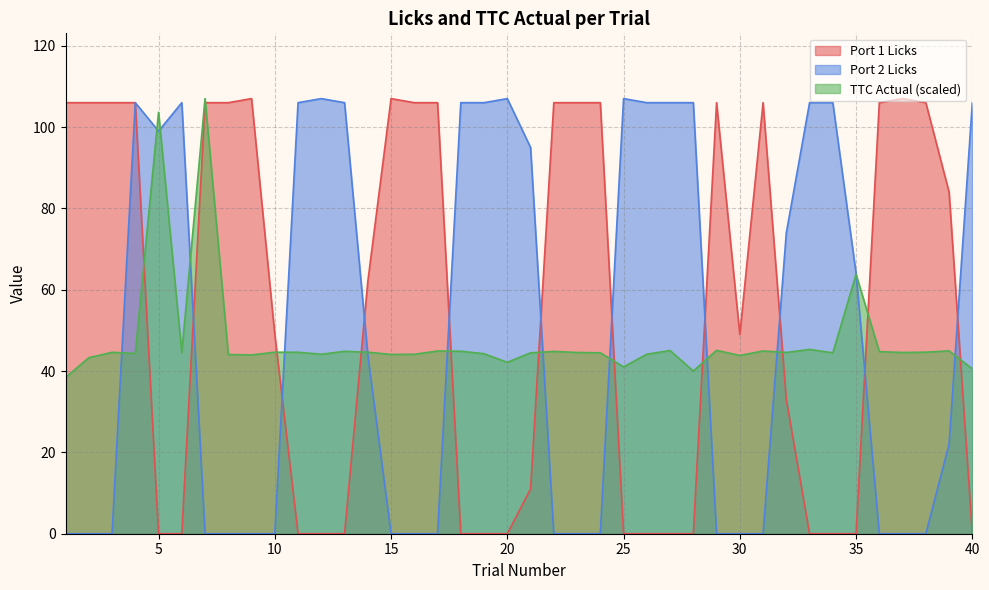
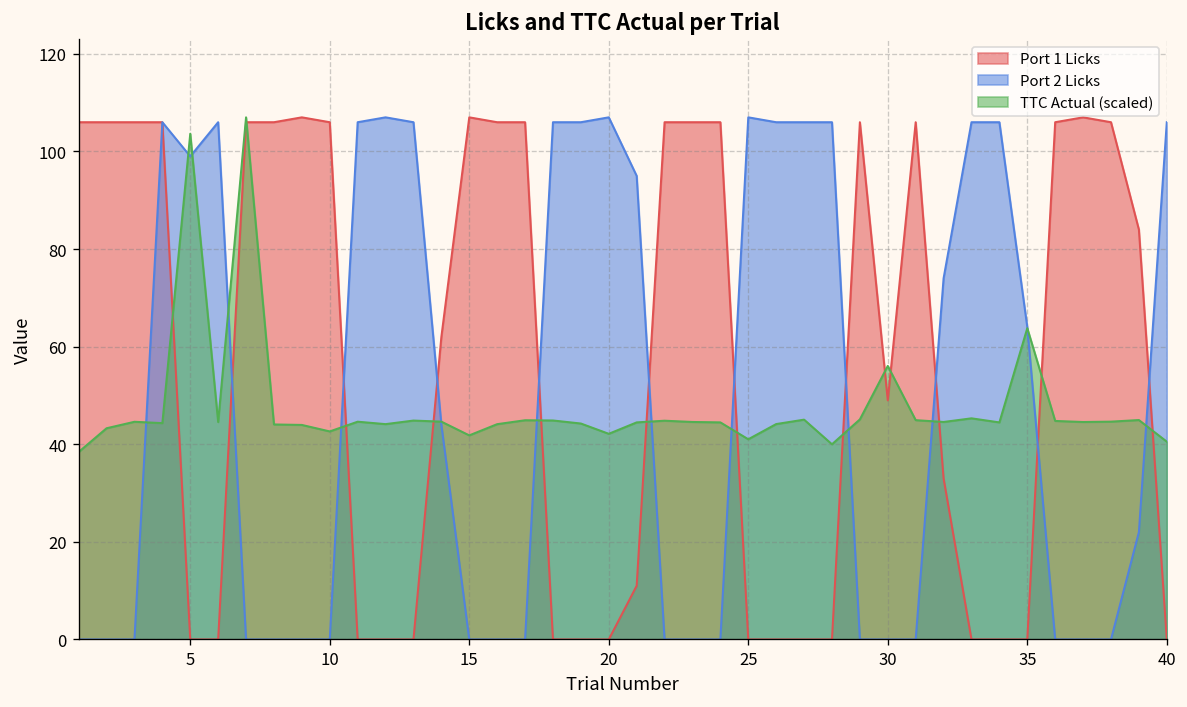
  {
    "Port 1 Licks": {
      "5": 0,
-     "10": 49,
+     "10": 106,
      "15": 107,
      "20": 0,
      "25": 0,
      "30": 49,
      "35": 0,
      "40": 0
    },
    "Port 2 Licks": {
      "5": 99,
      "10": 0,
      "15": 0,
      "20": 107,
      "25": 107,
      "30": 0,
      "40": 106
    },
    "TTC Actual (scaled)": {
      "5": 104,
-     "10": 45,
-     "15": 44,
+     "10": 43,
+     "15": 42,
      "20": 42,
      "25": 41,
-     "30": 44,
+     "30": 56,
      "40": 41
    }
  }
